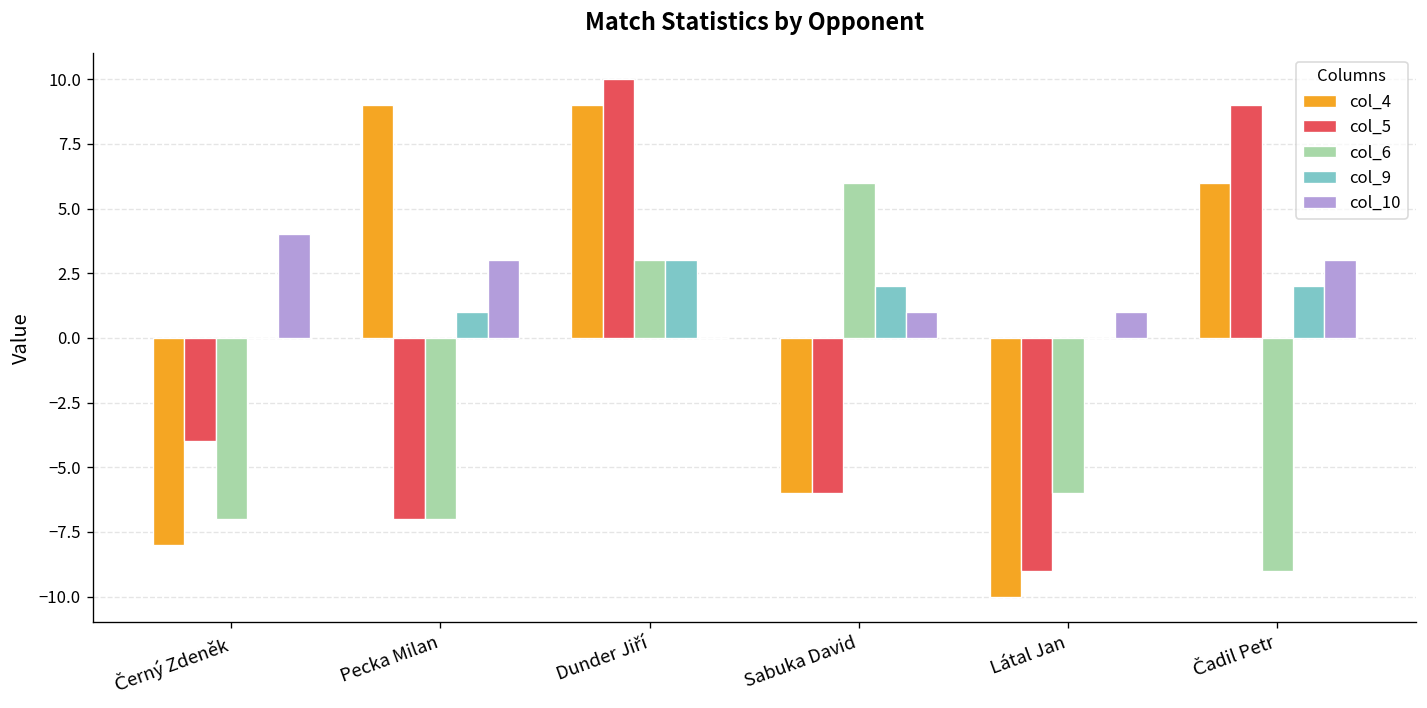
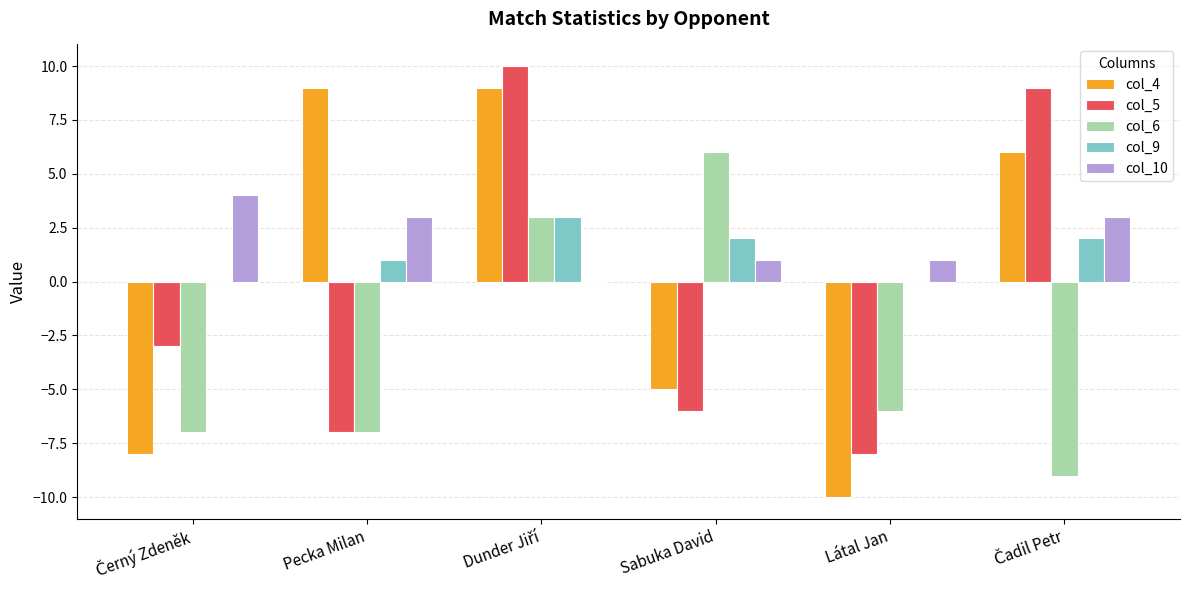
  {
    "col_4": {
      "Černý Zdeněk": -8,
      "Pecka Milan": 9,
      "Dunder Jiří": 9,
-     "Sabuka David": -6,
+     "Sabuka David": -5,
      "Látal Jan": -10,
      "Čadil Petr": 6
    },
    "col_5": {
-     "Černý Zdeněk": -4,
+     "Černý Zdeněk": -3,
      "Pecka Milan": -7,
      "Dunder Jiří": 10,
      "Sabuka David": -6,
-     "Látal Jan": -9,
+     "Látal Jan": -8,
      "Čadil Petr": 9
    },
    "col_10": {
      "Černý Zdeněk": 4,
      "Pecka Milan": 3,
      "Dunder Jiří": 0,
      "Sabuka David": 1,
      "Látal Jan": 1,
      "Čadil Petr": 3
    }
  }
